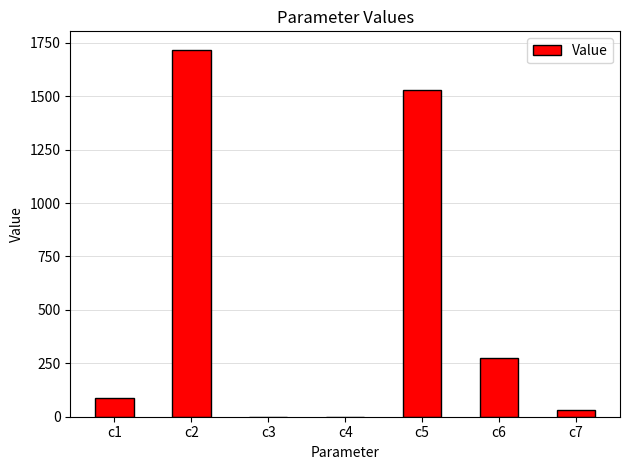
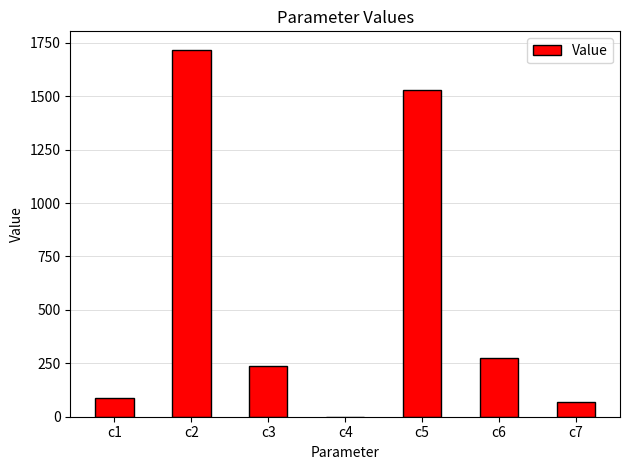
  {
    "c1": 90,
    "c2": 1720,
-   "c3": 0,
+   "c3": 240,
    "c5": 1530,
    "c6": 280,
-   "c7": 30
+   "c7": 70
  }
